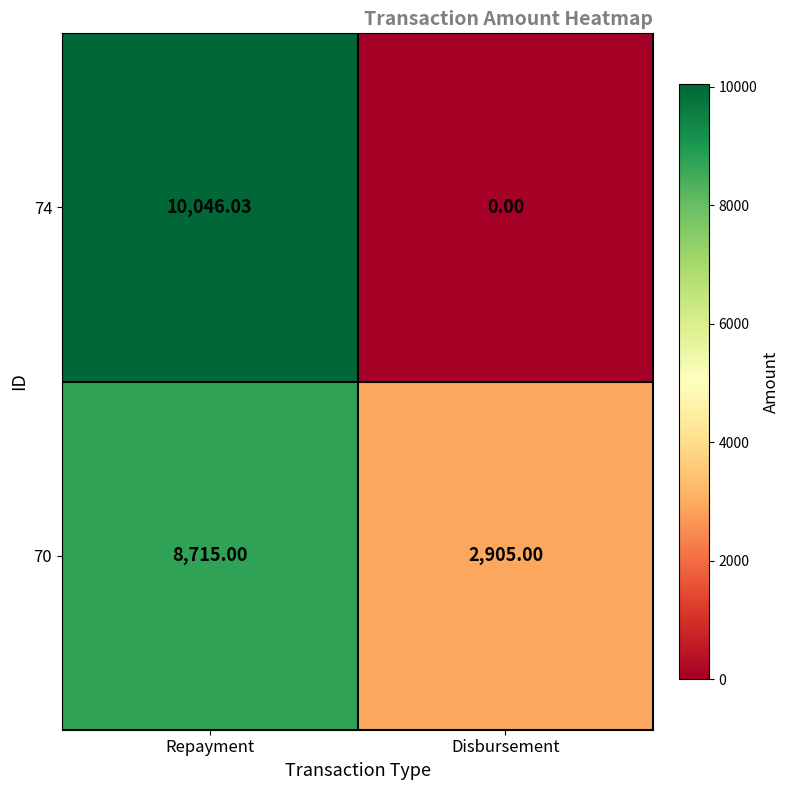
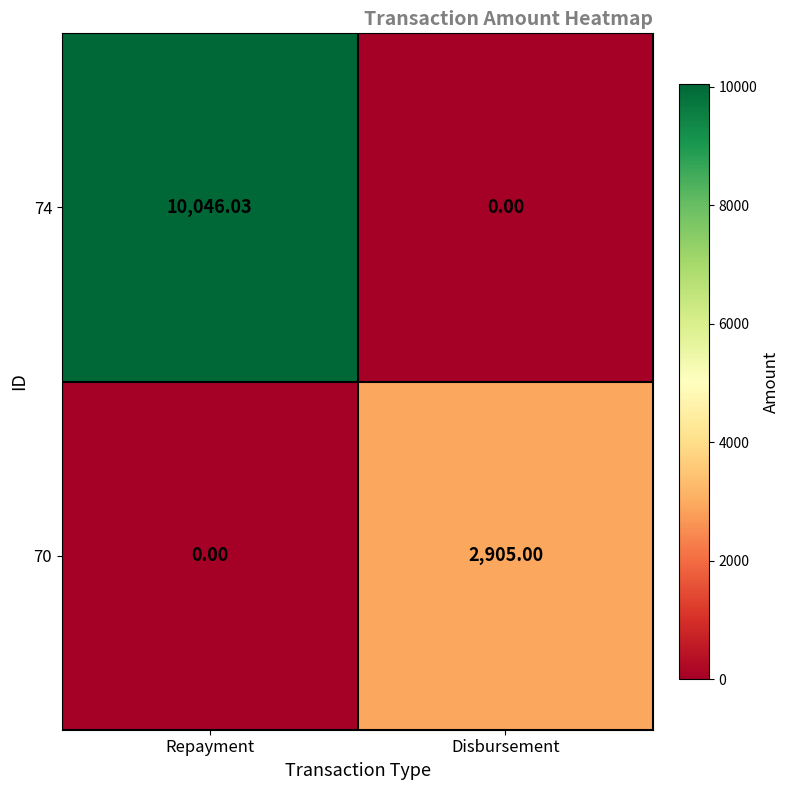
  {
    "74": {
      "Repayment": "10,046.03",
      "Disbursement": "0.00"
    },
    "70": {
-     "Repayment": "8,715.00",
+     "Repayment": "0.00",
      "Disbursement": "2,905.00"
    }
  }
